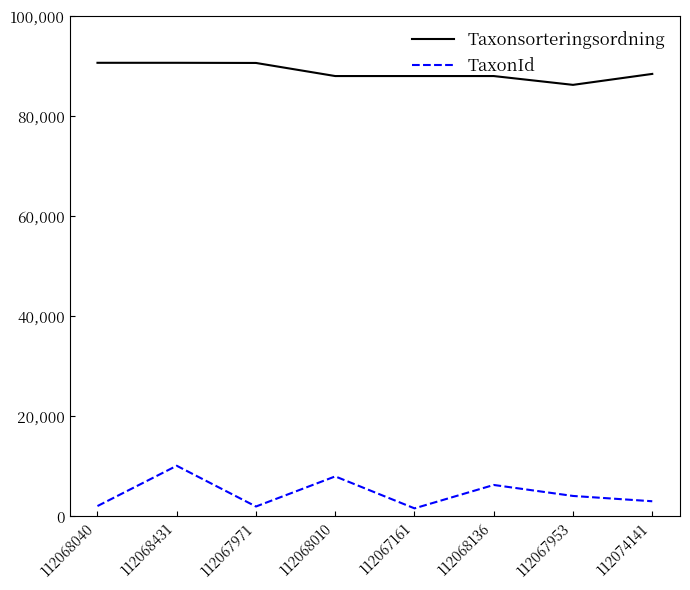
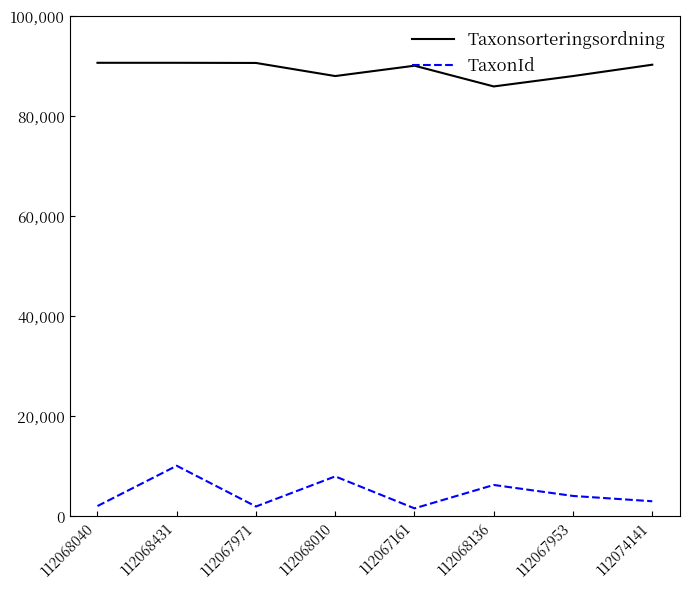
  {
    "Taxonsorteringsordning": {
      "112068040": "91,000",
      "112068431": "91,000",
      "112067971": "91,000",
      "112068010": "88,000",
-     "112067161": "88,000",
-     "112068136": "88,000",
-     "112067953": "86,000",
-     "112074141": "88,000"
+     "112067161": "90,000",
+     "112068136": "86,000",
+     "112067953": "88,000",
+     "112074141": "90,000"
    },
    "TaxonId": {
      "112068040": "2,000",
      "112068431": "10,000",
      "112067971": "2,000",
      "112068010": "8,000",
      "112067161": "2,000",
      "112068136": "6,000",
      "112067953": "4,000",
      "112074141": "3,000"
    }
  }
